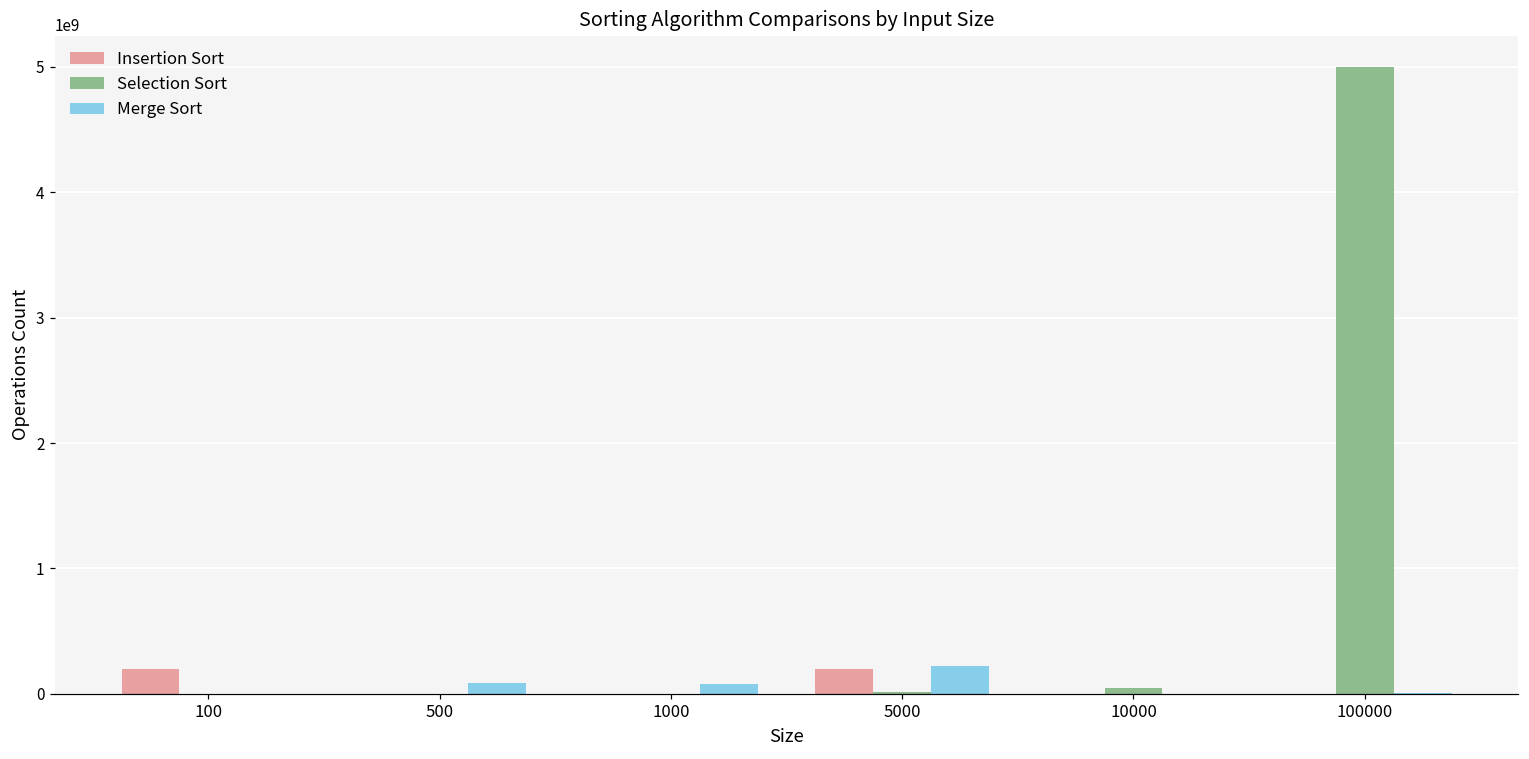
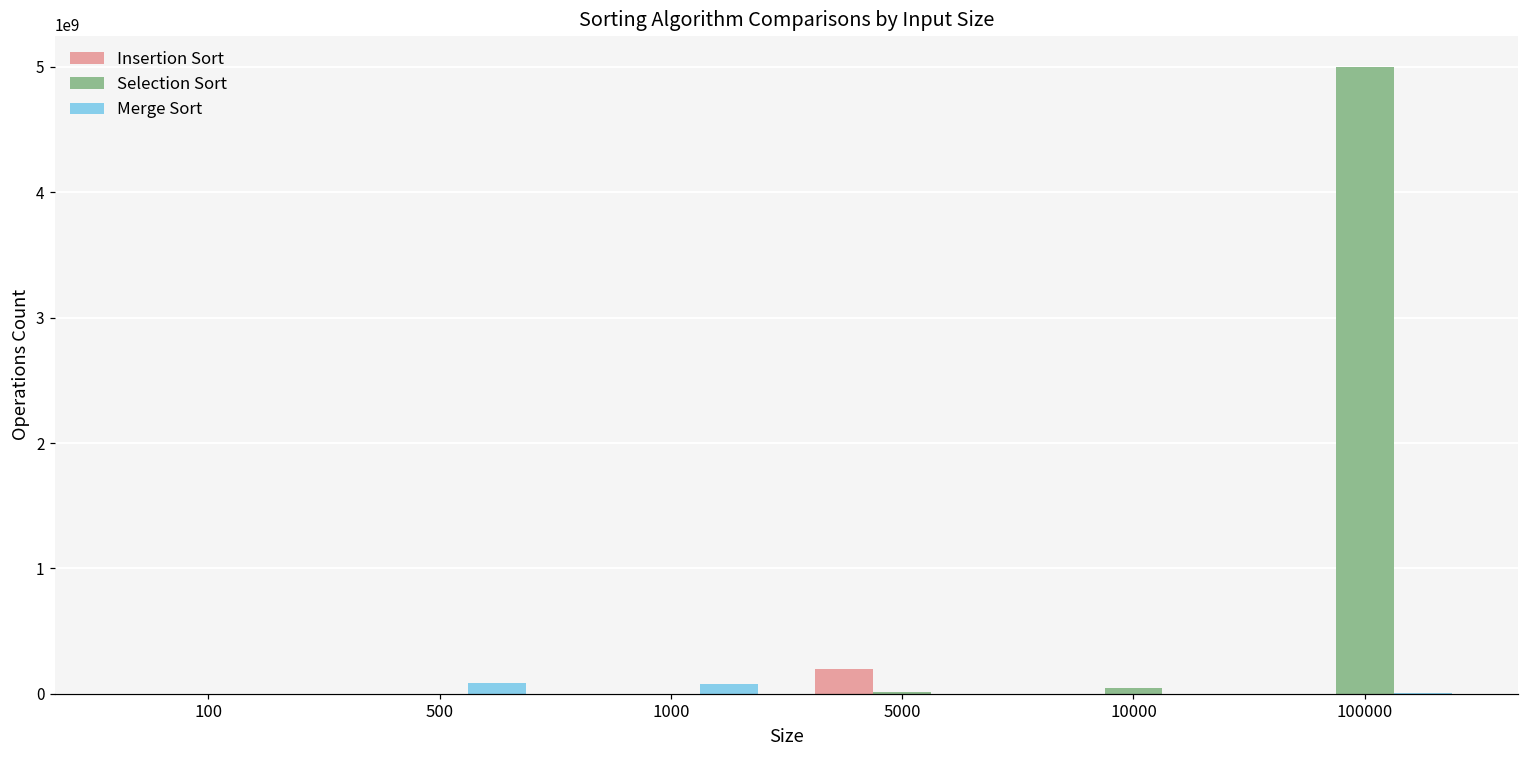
  {
    "Insertion Sort": {
-     "100": 200000000,
+     "100": 0,
      "5000": 200000000
    },
    "Selection Sort": {
      "10000": 50000000,
      "100000": 5000000000
    },
    "Merge Sort": {
      "500": 90000000,
      "1000": 80000000,
-     "5000": 220000000
+     "5000": 0
    }
  }
